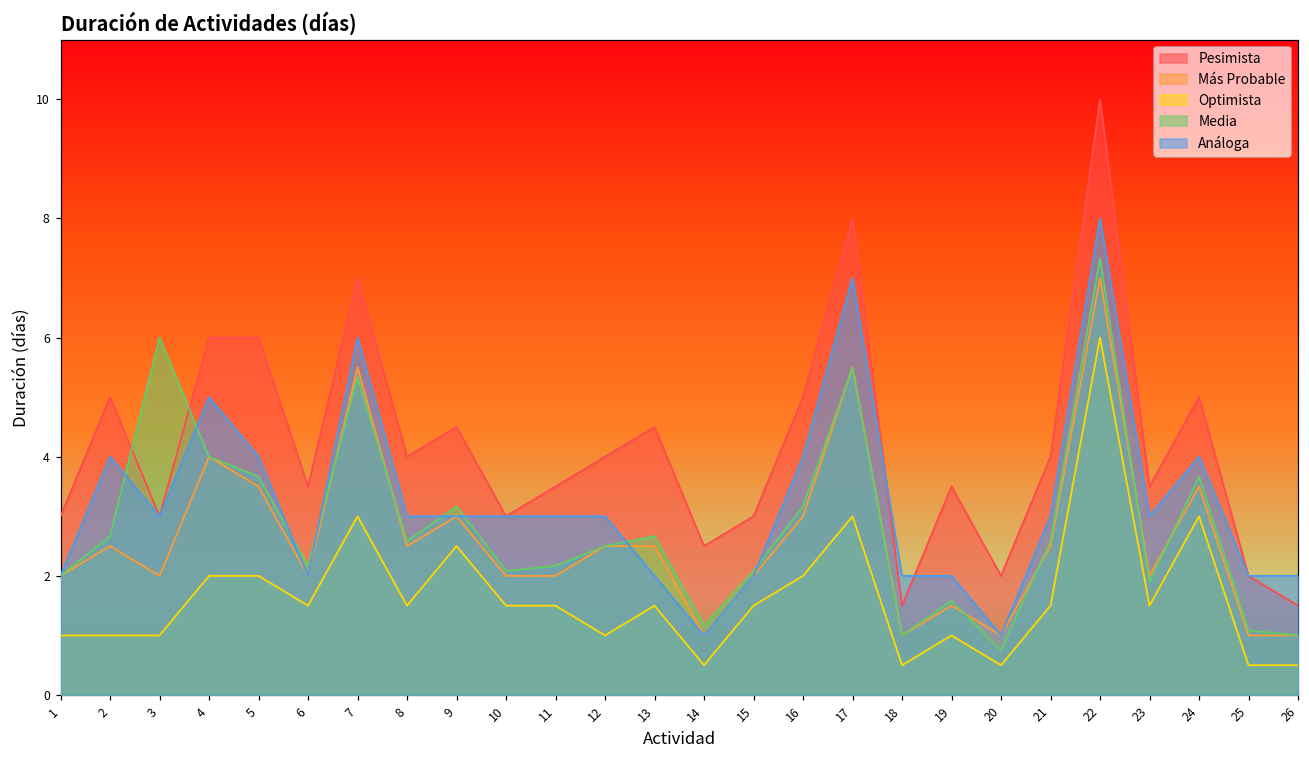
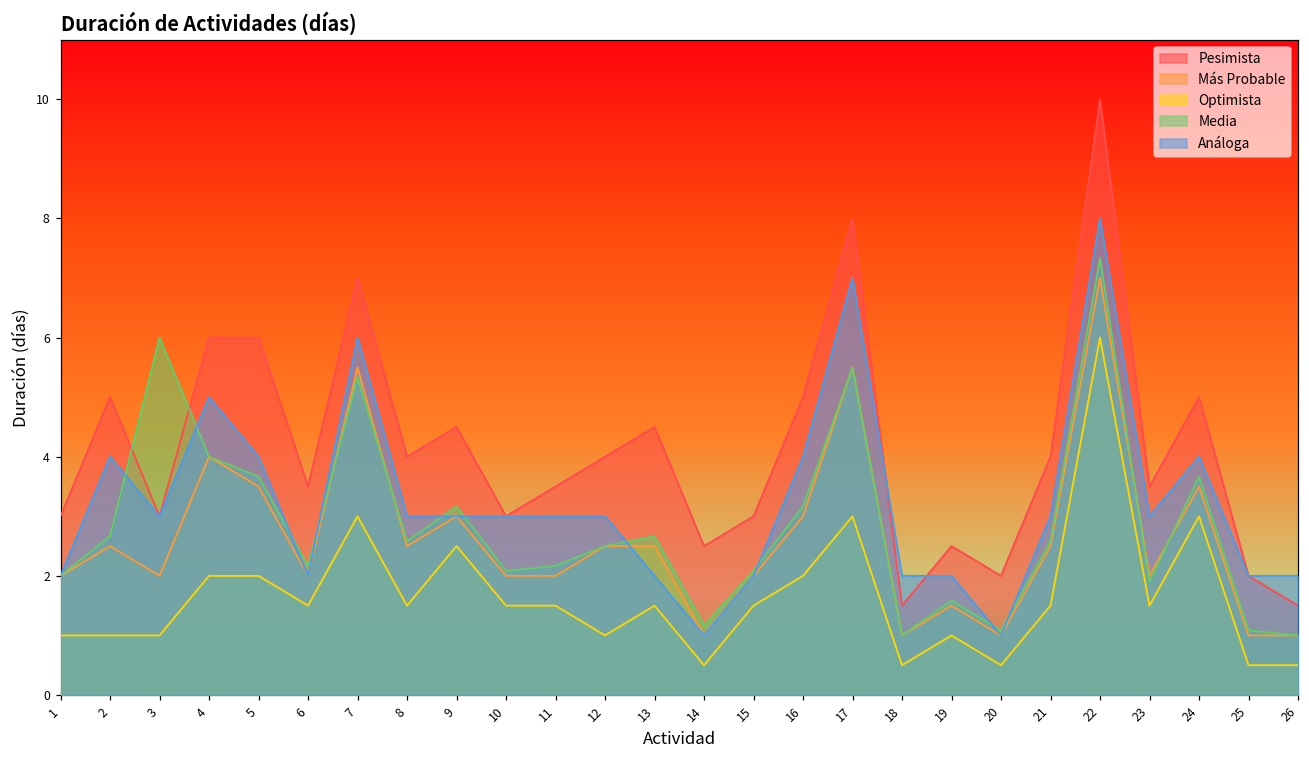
  {
    "Pesimista": {
      "1": 3.0,
      "2": 5.0,
      "4": 6.0,
      "5": 6.0,
      "6": 3.5,
      "7": 7.0,
      "8": 4.0,
      "9": 4.5,
      "11": 3.5,
      "12": 4.0,
      "13": 4.5,
      "14": 2.5,
      "15": 3.0,
      "16": 5.0,
      "17": 8.0,
      "18": 1.5,
-     "19": 3.5,
+     "19": 2.5,
      "20": 2.0,
      "21": 4.0,
      "22": 10.0,
      "23": 3.5,
      "24": 5.0,
      "26": 1.5
    },
    "Más Probable": {
      "2": 2.5,
      "3": 2.0,
      "5": 3.5,
      "7": 5.5,
      "8": 2.5,
      "10": 2.0,
      "11": 2.0,
      "13": 2.5,
      "16": 3.0,
      "19": 1.5,
      "21": 2.5,
      "22": 7.0,
      "23": 2.0,
      "24": 3.5,
      "25": 1.0
    },
    "Optimista": {
      "1": 1.0,
      "2": 1.0,
      "3": 1.0,
      "4": 2.0,
      "5": 2.0,
      "6": 1.5,
      "7": 3.0,
      "8": 1.5,
      "9": 2.5,
      "10": 1.5,
      "11": 1.5,
      "12": 1.0,
      "13": 1.5,
      "14": 0.5,
      "15": 1.5,
      "16": 2.0,
      "17": 3.0,
      "18": 0.5,
      "19": 1.0,
      "20": 0.5,
      "21": 1.5,
      "22": 6.0,
      "23": 1.5,
      "24": 3.0,
      "25": 0.5,
      "26": 0.5
    },
    "Media": {
      "2": 2.7,
      "3": 6.0,
      "5": 3.7,
      "6": 2.2,
      "7": 5.3,
      "8": 2.6,
      "9": 3.2,
      "10": 2.1,
      "11": 2.2,
      "13": 2.7,
      "14": 1.2,
      "15": 2.1,
      "16": 3.2,
      "19": 1.6,
-     "20": 0.7,
+     "20": 1.1,
      "21": 2.6,
      "22": 7.3,
      "23": 1.9,
      "24": 3.7,
      "25": 1.1
    },
    "Análoga": {
      "2": 4.0,
      "4": 5.0,
      "5": 4.0,
      "7": 6.0,
      "8": 3.0,
      "11": 3.0,
      "12": 3.0,
      "13": 2.0,
      "16": 4.0,
      "17": 7.0,
      "18": 2.0,
      "19": 2.0,
      "21": 3.0,
      "22": 8.0,
      "23": 3.0,
      "24": 4.0,
      "26": 2.0
    }
  }
